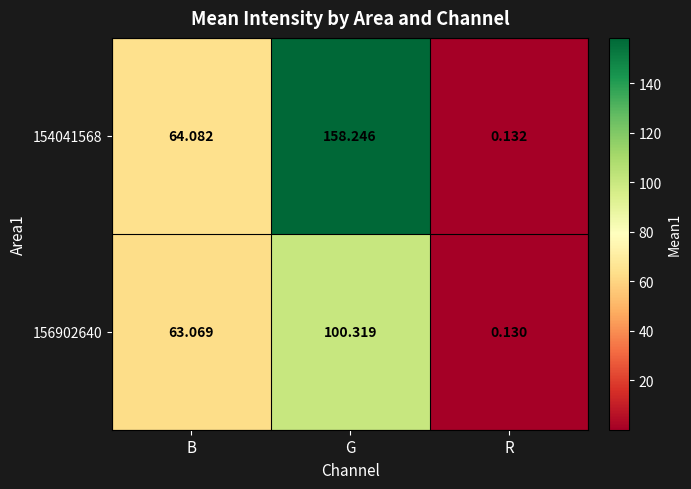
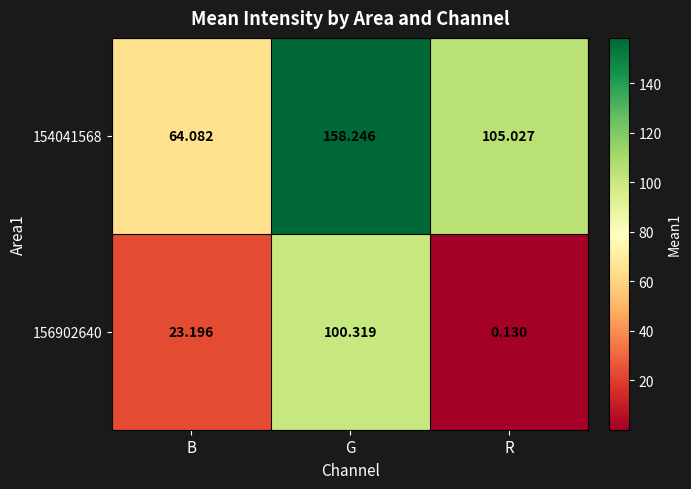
  {
    "154041568": {
      "B": 64.082,
      "G": 158.246,
-     "R": 0.132
+     "R": 105.027
    },
    "156902640": {
-     "B": 63.069,
+     "B": 23.196,
      "G": 100.319,
      "R": 0.130
    }
  }
